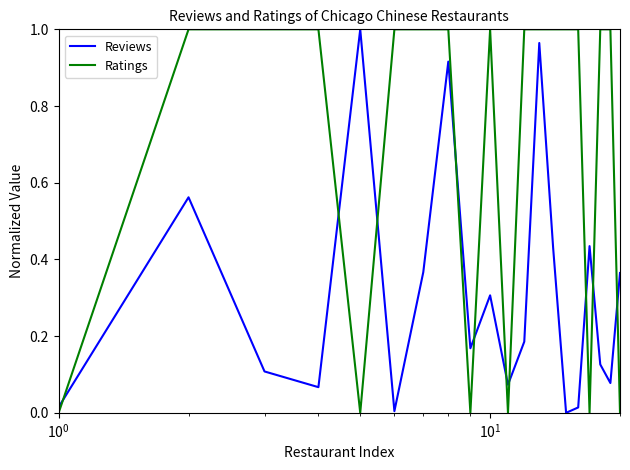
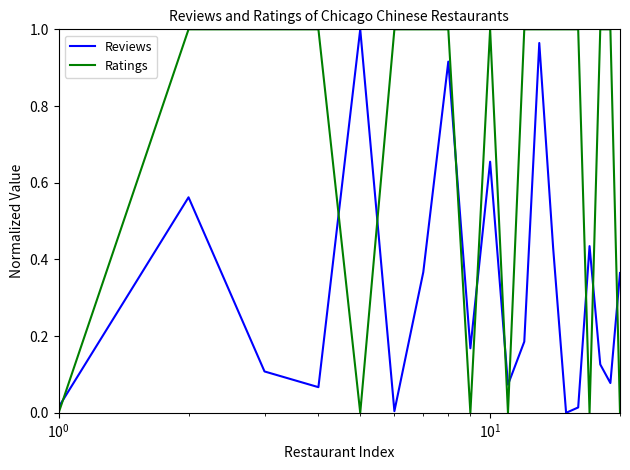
  {
    "Reviews": {
      "10^0": 0.02,
-     "10^1": 0.31
+     "10^1": 0.65
    },
    "Ratings": {
      "10^0": 0.00,
      "10^1": 1.00
    }
  }
